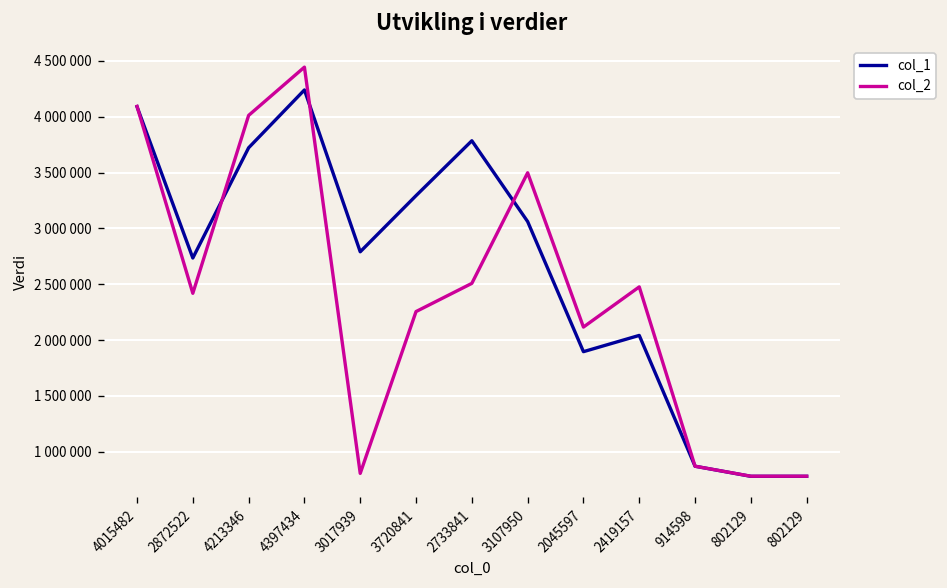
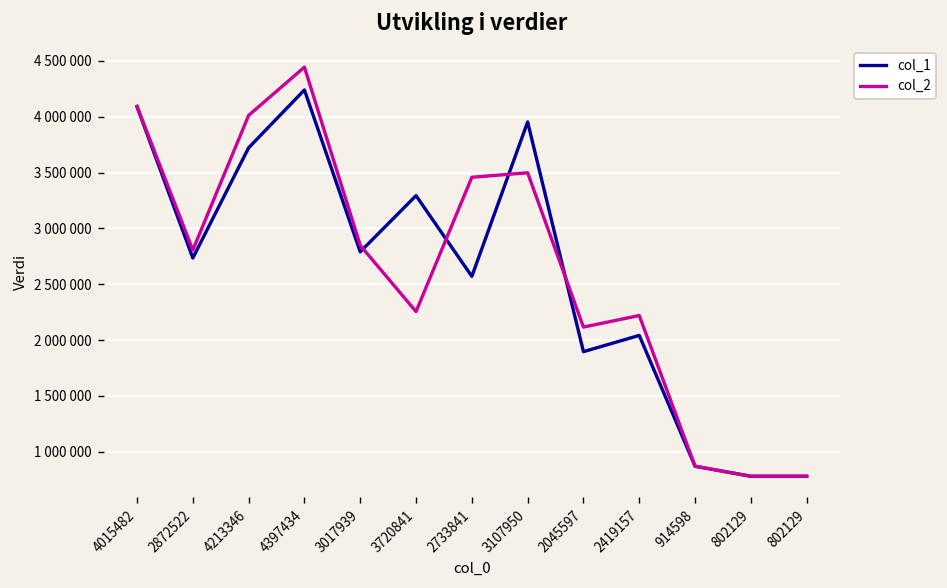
  {
    "col_1": {
      "2872522": 2700000,
      "4213346": 3700000,
      "4397434": 4200000,
      "3017939": 2800000,
      "3720841": 3300000,
-     "2733841": 3800000,
-     "3107950": 3100000,
+     "2733841": 2600000,
+     "3107950": 4000000,
      "2045597": 1900000,
      "2419157": 2000000
    },
    "col_2": {
-     "2872522": 2400000,
+     "2872522": 2800000,
      "4213346": 4000000,
      "4397434": 4400000,
-     "3017939": 800000,
+     "3017939": 2800000,
      "3720841": 2300000,
-     "2733841": 2500000,
+     "2733841": 3500000,
      "3107950": 3500000,
      "2045597": 2100000,
-     "2419157": 2500000
+     "2419157": 2200000
    }
  }
